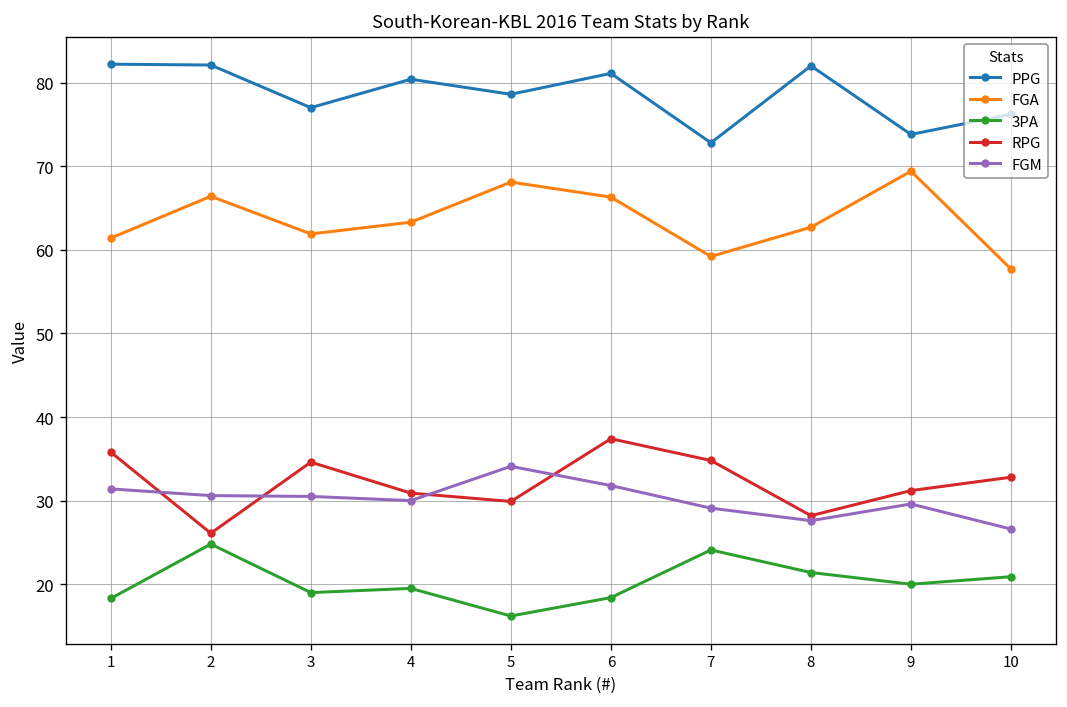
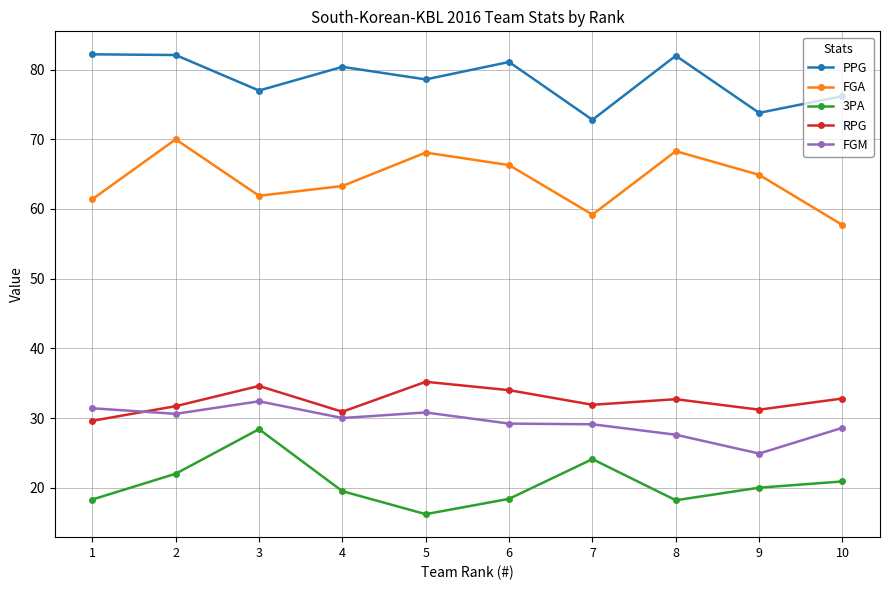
  {
    "PPG": {
      "1": 82,
      "2": 82,
      "3": 77,
      "4": 80,
      "5": 79,
      "6": 81,
      "7": 73,
      "8": 82,
      "9": 74
    },
    "FGA": {
      "1": 61,
-     "2": 66,
+     "2": 70,
      "3": 62,
      "4": 63,
      "5": 68,
      "6": 66,
      "7": 59,
-     "8": 63,
-     "9": 69,
+     "8": 68,
+     "9": 65,
      "10": 58
    },
    "3PA": {
      "1": 18,
-     "2": 25,
-     "3": 19,
+     "2": 22,
+     "3": 28,
      "4": 20,
      "5": 16,
      "6": 18,
      "7": 24,
-     "8": 21,
+     "8": 18,
      "9": 20,
      "10": 21
    },
    "RPG": {
-     "1": 36,
-     "2": 26,
+     "1": 30,
+     "2": 32,
      "3": 35,
      "4": 31,
-     "5": 30,
-     "6": 37,
-     "7": 35,
-     "8": 28,
+     "5": 35,
+     "6": 34,
+     "7": 32,
+     "8": 33,
      "9": 31,
      "10": 33
    },
    "FGM": {
      "1": 31,
      "2": 31,
-     "3": 31,
+     "3": 32,
      "4": 30,
-     "5": 34,
-     "6": 32,
+     "5": 31,
+     "6": 29,
      "7": 29,
      "8": 28,
-     "9": 30,
-     "10": 27
+     "9": 25,
+     "10": 29
    }
  }
